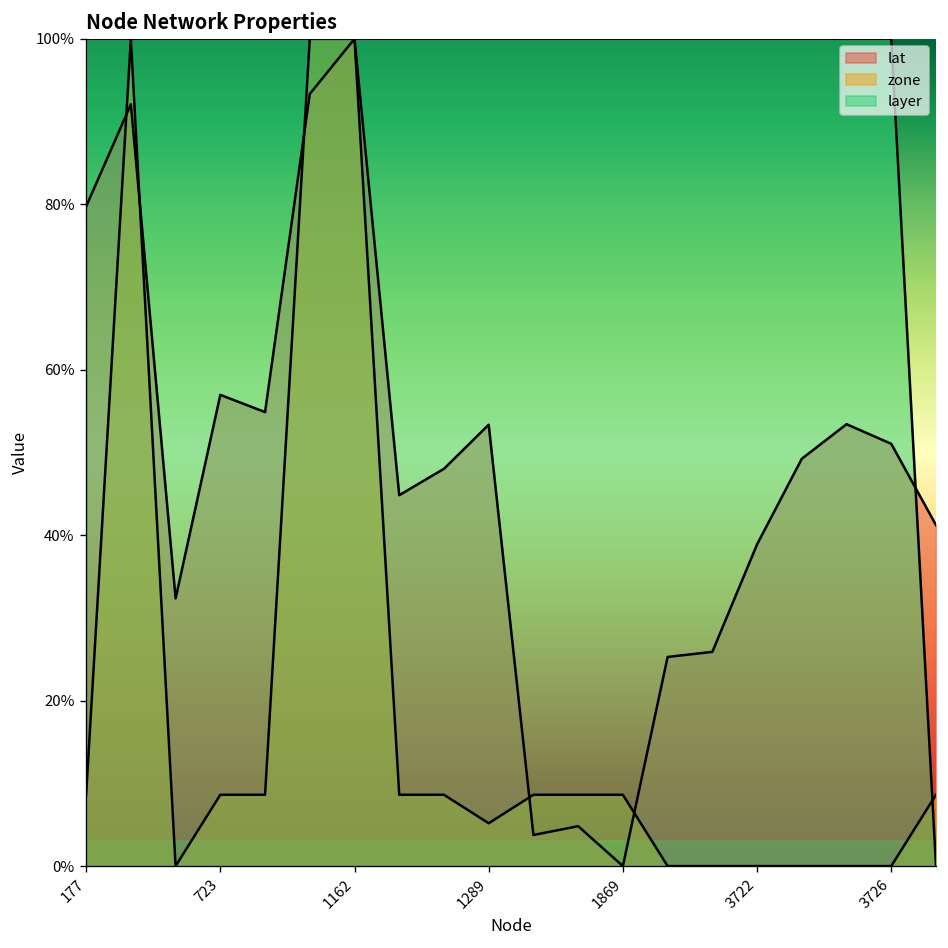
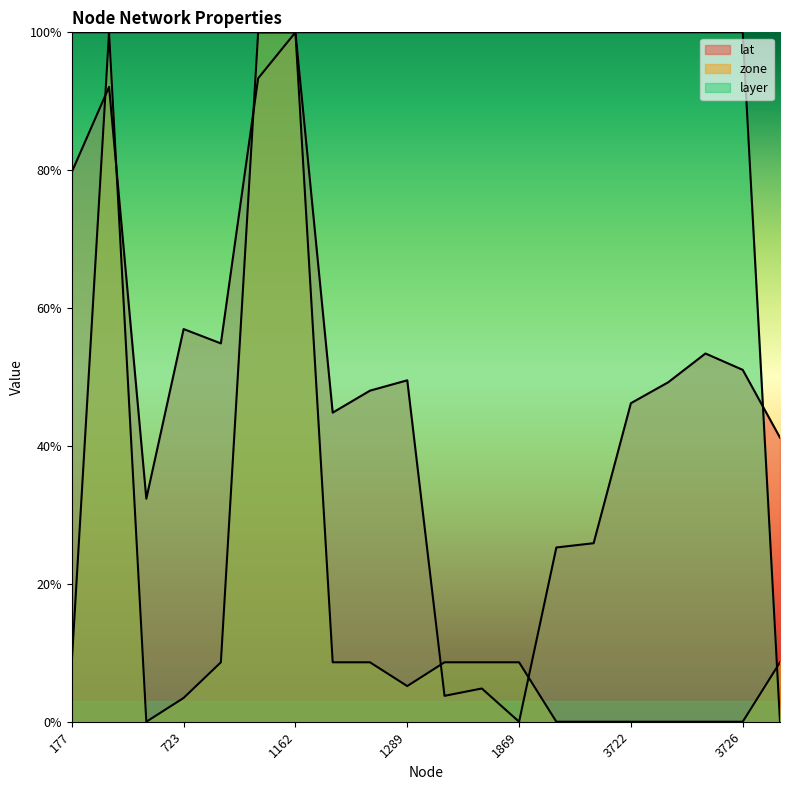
  {
    "lat": {
      "177": "80%",
      "723": "57%",
-     "1289": "53%",
-     "3722": "39%",
+     "1289": "50%",
+     "3722": "46%",
      "3726": "51%"
    },
    "zone": {
      "177": "9%",
-     "723": "9%",
+     "723": "3%",
      "1289": "5%",
      "1869": "9%"
    },
    "layer": {
      "177": "100%",
      "723": "100%",
      "1289": "100%",
      "1869": "100%",
      "3722": "100%",
      "3726": "100%"
    }
  }
